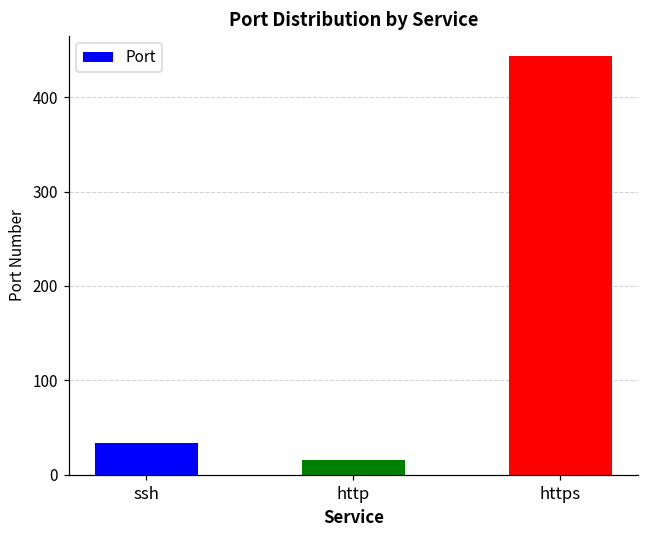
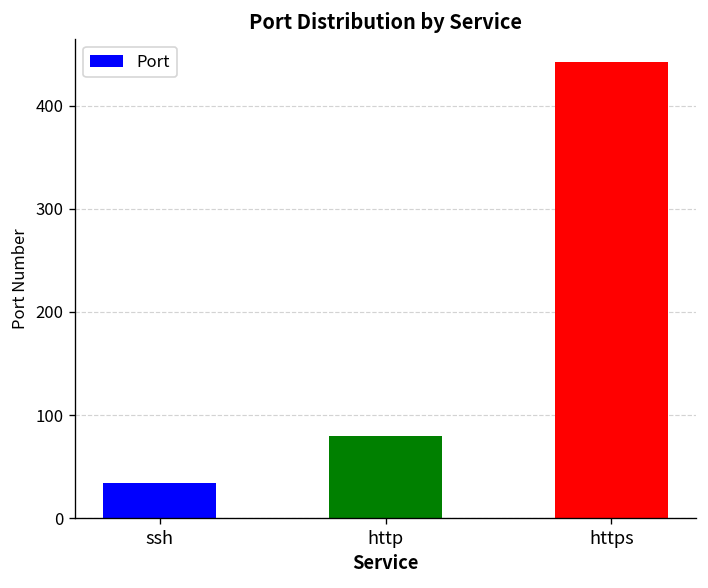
  {
    "ssh": 30,
-   "http": 20,
+   "http": 80,
    "https": 440
  }
